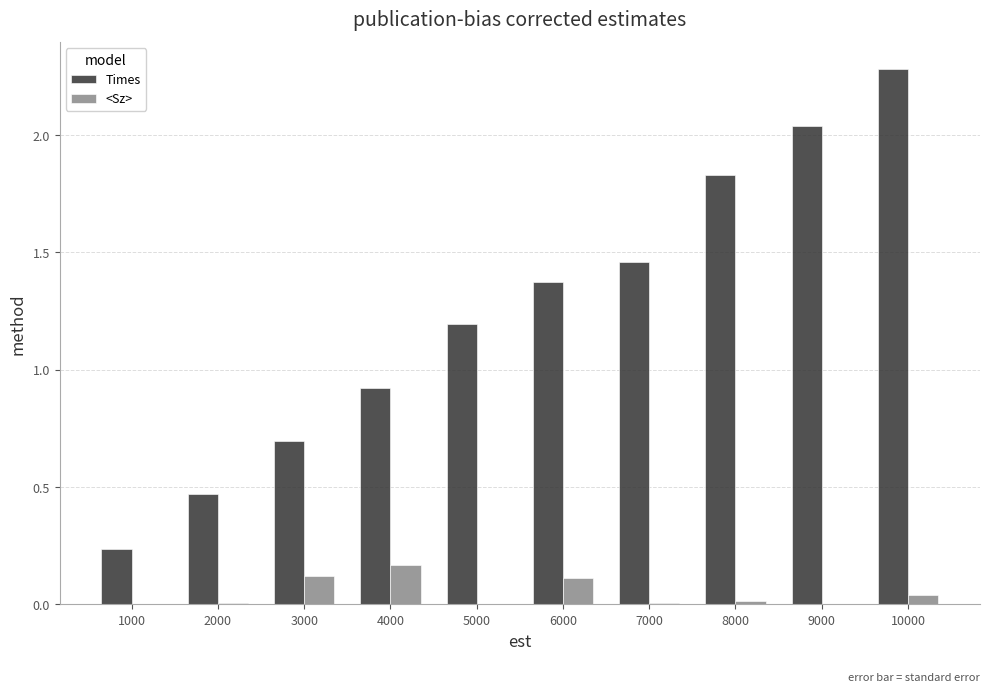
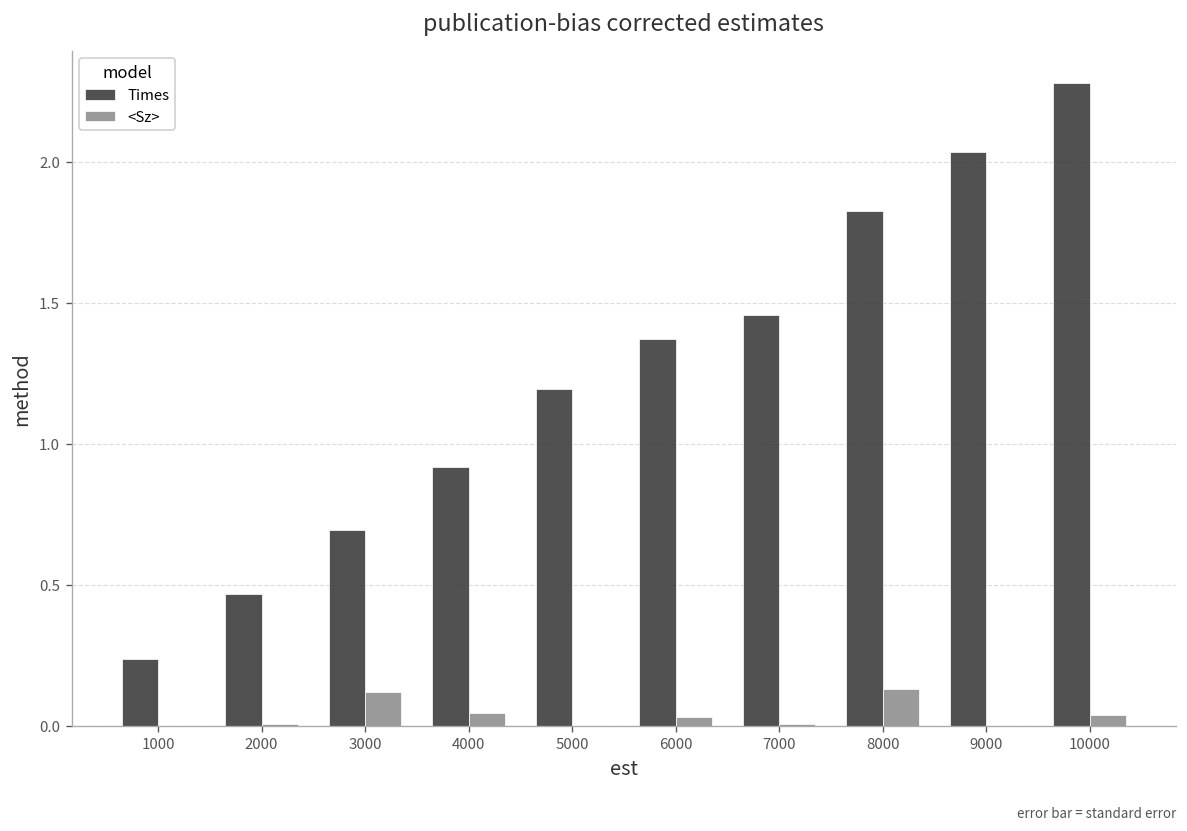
  {
    "Times": {
      "1000": 0.24,
      "2000": 0.47,
      "3000": 0.69,
      "4000": 0.92,
      "5000": 1.20,
      "6000": 1.37,
      "7000": 1.46,
      "8000": 1.83,
      "9000": 2.04,
      "10000": 2.28
    },
    "<Sz>": {
      "1000": 0.00,
      "3000": 0.12,
-     "4000": 0.17,
+     "4000": 0.05,
      "5000": 0.00,
-     "6000": 0.11,
-     "8000": 0.02,
+     "6000": 0.03,
+     "8000": 0.13,
      "9000": 0.00,
      "10000": 0.04
    }
  }
